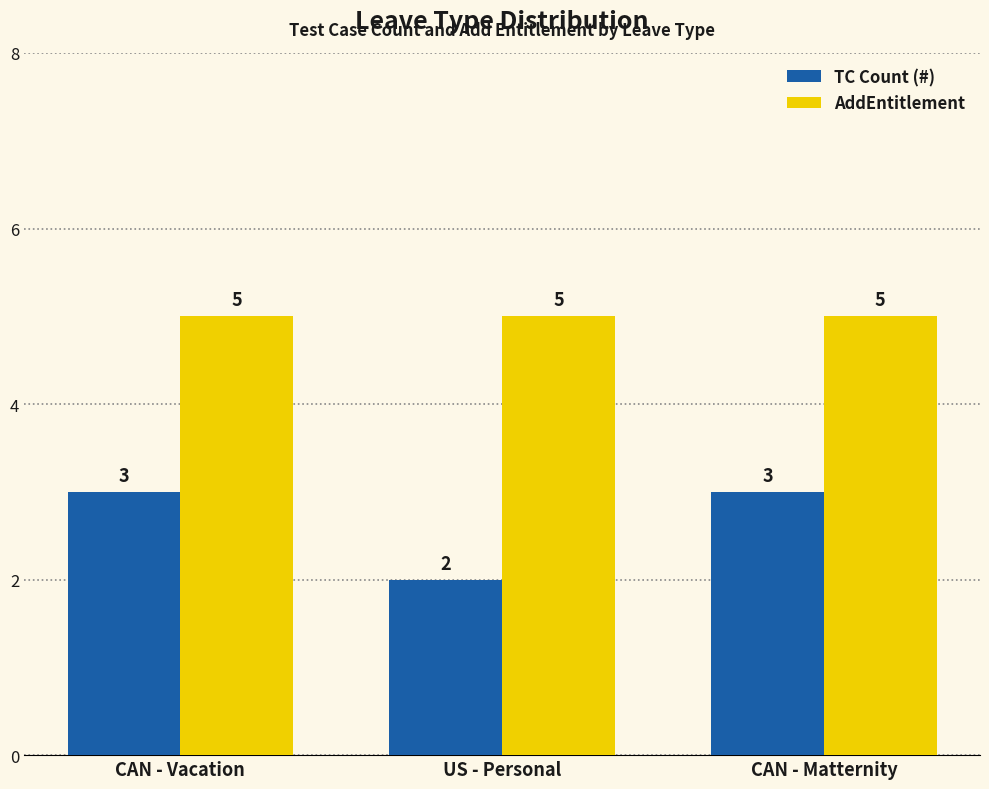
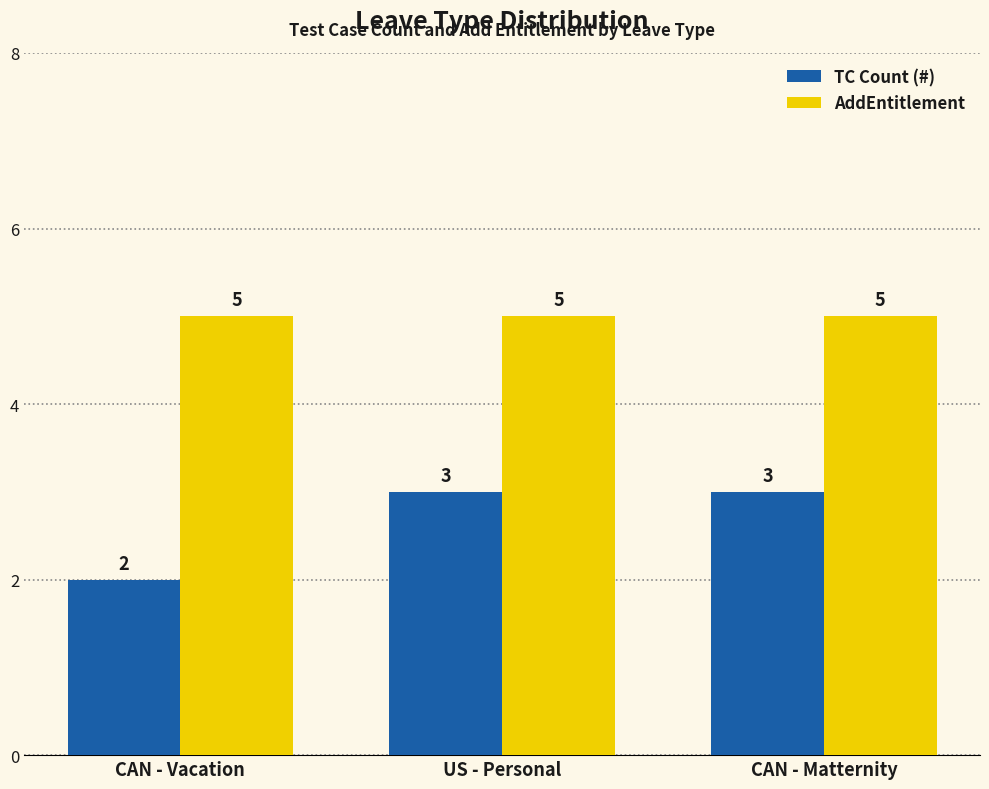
  {
    "TC Count (#)": {
-     "CAN - Vacation": 3,
-     "US - Personal": 2,
+     "CAN - Vacation": 2,
+     "US - Personal": 3,
      "CAN - Matternity": 3
    },
    "AddEntitlement": {
      "CAN - Vacation": 5,
      "US - Personal": 5,
      "CAN - Matternity": 5
    }
  }
